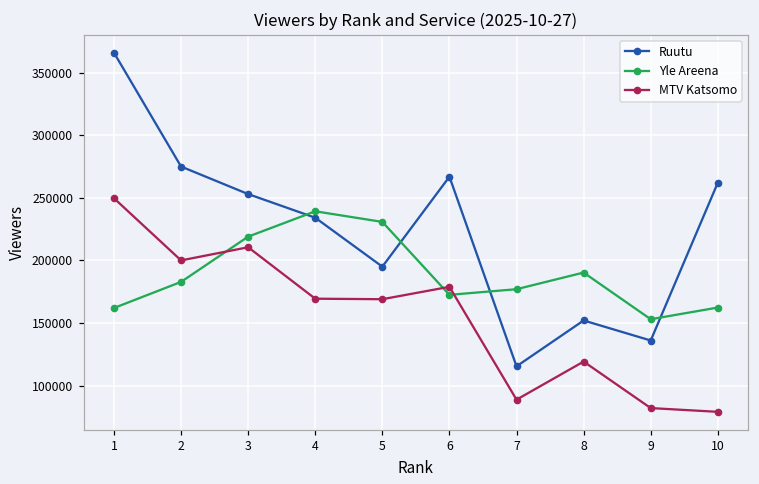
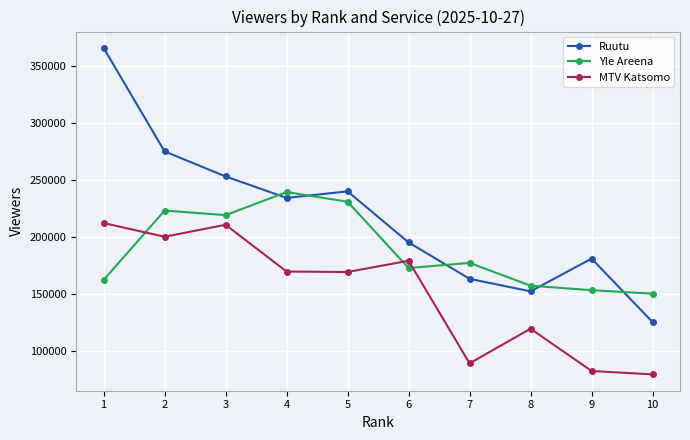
  {
    "Ruutu": {
      "1": 366000,
      "2": 275000,
      "3": 253000,
      "4": 234000,
-     "5": 195000,
-     "6": 267000,
-     "7": 115000,
+     "5": 240000,
+     "6": 195000,
+     "7": 163000,
      "8": 152000,
-     "9": 136000,
-     "10": 262000
+     "9": 181000,
+     "10": 125000
    },
    "Yle Areena": {
      "1": 162000,
-     "2": 183000,
+     "2": 223000,
      "3": 219000,
      "4": 239000,
      "5": 231000,
      "6": 172000,
      "7": 177000,
-     "8": 190000,
+     "8": 157000,
      "9": 153000,
-     "10": 162000
+     "10": 150000
    },
    "MTV Katsomo": {
-     "1": 250000,
+     "1": 212000,
      "2": 200000,
      "3": 211000,
      "4": 169000,
      "5": 169000,
      "6": 179000,
      "7": 89000,
      "8": 119000,
      "9": 82000,
      "10": 79000
    }
  }
